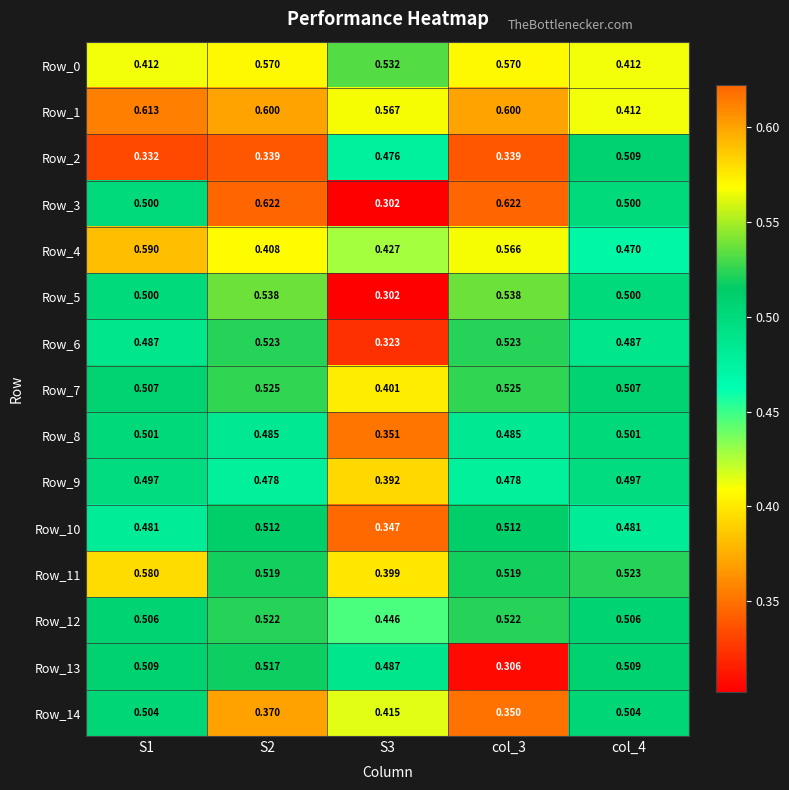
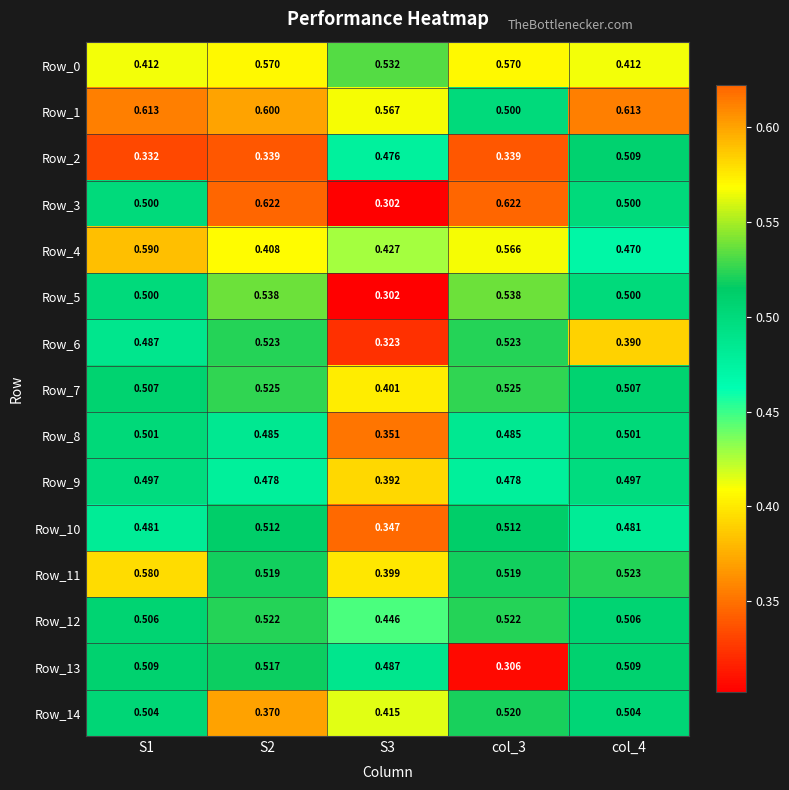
  {
    "Row_0": {
      "S1": 0.412,
      "S2": 0.570,
      "S3": 0.532,
      "col_3": 0.570,
      "col_4": 0.412
    },
    "Row_1": {
      "S1": 0.613,
      "S2": 0.600,
      "S3": 0.567,
-     "col_3": 0.600,
-     "col_4": 0.412
+     "col_3": 0.500,
+     "col_4": 0.613
    },
    "Row_2": {
      "S1": 0.332,
      "S2": 0.339,
      "S3": 0.476,
      "col_3": 0.339,
      "col_4": 0.509
    },
    "Row_3": {
      "S1": 0.500,
      "S2": 0.622,
      "S3": 0.302,
      "col_3": 0.622,
      "col_4": 0.500
    },
    "Row_4": {
      "S1": 0.590,
      "S2": 0.408,
      "S3": 0.427,
      "col_3": 0.566,
      "col_4": 0.470
    },
    "Row_5": {
      "S1": 0.500,
      "S2": 0.538,
      "S3": 0.302,
      "col_3": 0.538,
      "col_4": 0.500
    },
    "Row_6": {
      "S1": 0.487,
      "S2": 0.523,
      "S3": 0.323,
      "col_3": 0.523,
-     "col_4": 0.487
+     "col_4": 0.390
    },
    "Row_7": {
      "S1": 0.507,
      "S2": 0.525,
      "S3": 0.401,
      "col_3": 0.525,
      "col_4": 0.507
    },
    "Row_8": {
      "S1": 0.501,
      "S2": 0.485,
      "S3": 0.351,
      "col_3": 0.485,
      "col_4": 0.501
    },
    "Row_9": {
      "S1": 0.497,
      "S2": 0.478,
      "S3": 0.392,
      "col_3": 0.478,
      "col_4": 0.497
    },
    "Row_10": {
      "S1": 0.481,
      "S2": 0.512,
      "S3": 0.347,
      "col_3": 0.512,
      "col_4": 0.481
    },
    "Row_11": {
      "S1": 0.580,
      "S2": 0.519,
      "S3": 0.399,
      "col_3": 0.519,
      "col_4": 0.523
    },
    "Row_12": {
      "S1": 0.506,
      "S2": 0.522,
      "S3": 0.446,
      "col_3": 0.522,
      "col_4": 0.506
    },
    "Row_13": {
      "S1": 0.509,
      "S2": 0.517,
      "S3": 0.487,
      "col_3": 0.306,
      "col_4": 0.509
    },
    "Row_14": {
      "S1": 0.504,
      "S2": 0.370,
      "S3": 0.415,
-     "col_3": 0.350,
+     "col_3": 0.520,
      "col_4": 0.504
    }
  }
